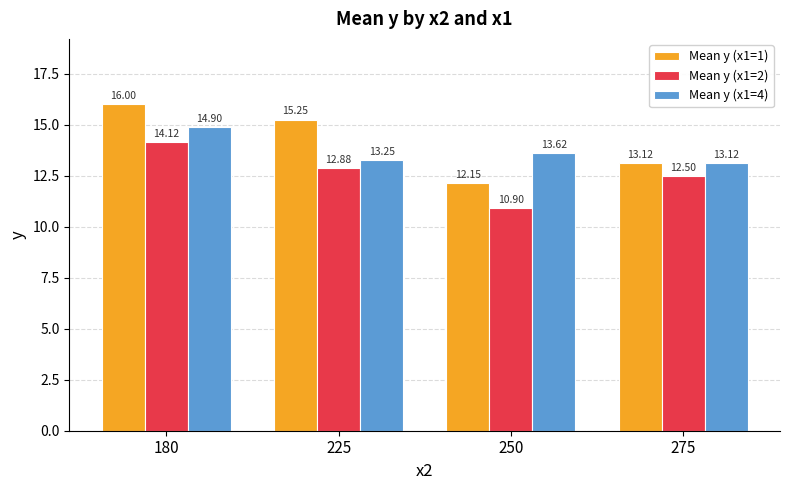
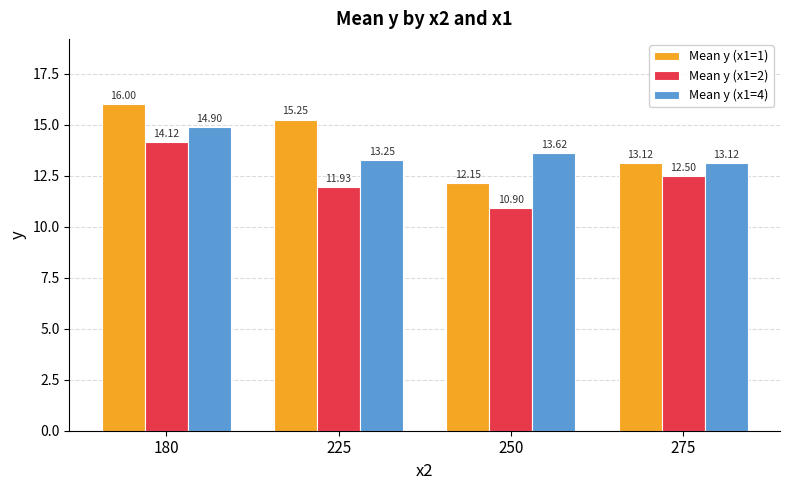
  {
    "Mean y (x1=1)": {
      "180": 16.00,
      "225": 15.25,
      "250": 12.15,
      "275": 13.12
    },
    "Mean y (x1=2)": {
      "180": 14.12,
-     "225": 12.88,
+     "225": 11.93,
      "250": 10.90,
      "275": 12.50
    },
    "Mean y (x1=4)": {
      "180": 14.90,
      "225": 13.25,
      "250": 13.62,
      "275": 13.12
    }
  }
